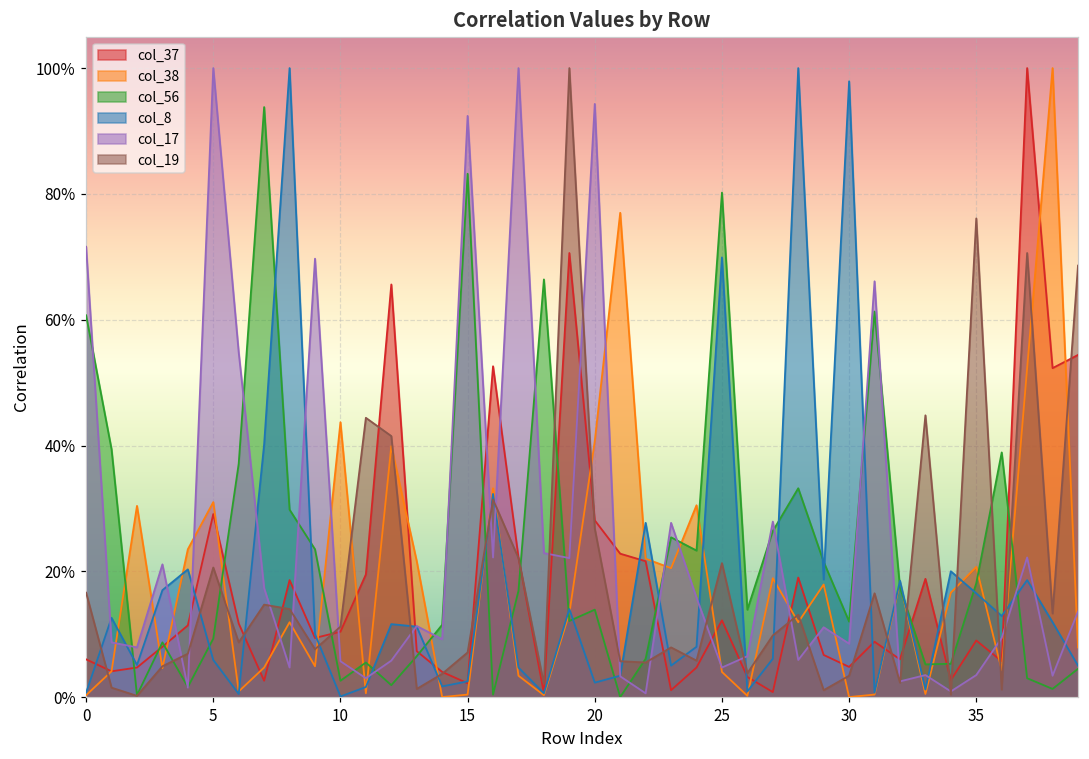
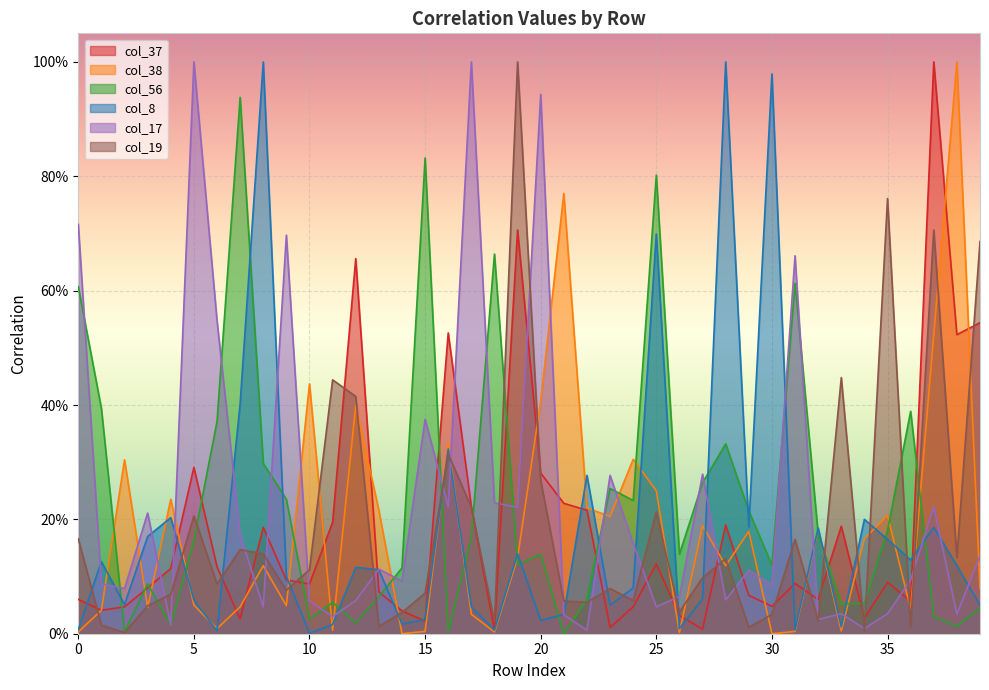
  {
    "col_37": {
      "0": "6%",
      "5": "29%",
-     "10": "10%",
+     "10": "9%",
      "20": "28%",
      "25": "12%",
      "30": "5%",
      "35": "9%"
    },
    "col_38": {
-     "5": "31%",
+     "5": "5%",
      "10": "44%",
      "15": "0%",
      "20": "41%",
-     "25": "4%",
+     "25": "25%",
      "30": "0%",
      "35": "21%"
    },
    "col_56": {
      "0": "61%",
-     "5": "9%",
+     "5": "16%",
      "10": "3%",
      "15": "83%",
      "20": "14%",
      "25": "80%",
      "30": "12%",
      "35": "18%"
    },
    "col_8": {
      "5": "6%",
      "10": "0%",
      "20": "2%",
      "25": "70%",
      "30": "98%",
      "35": "17%"
    },
    "col_17": {
      "0": "72%",
      "5": "100%",
      "10": "6%",
-     "15": "92%",
+     "15": "38%",
      "20": "94%",
      "25": "5%",
      "30": "9%",
      "35": "4%"
    },
    "col_19": {
      "0": "17%",
      "5": "21%",
      "10": "11%",
      "15": "7%",
      "20": "27%",
      "25": "21%",
      "30": "3%",
      "35": "76%"
    }
  }
